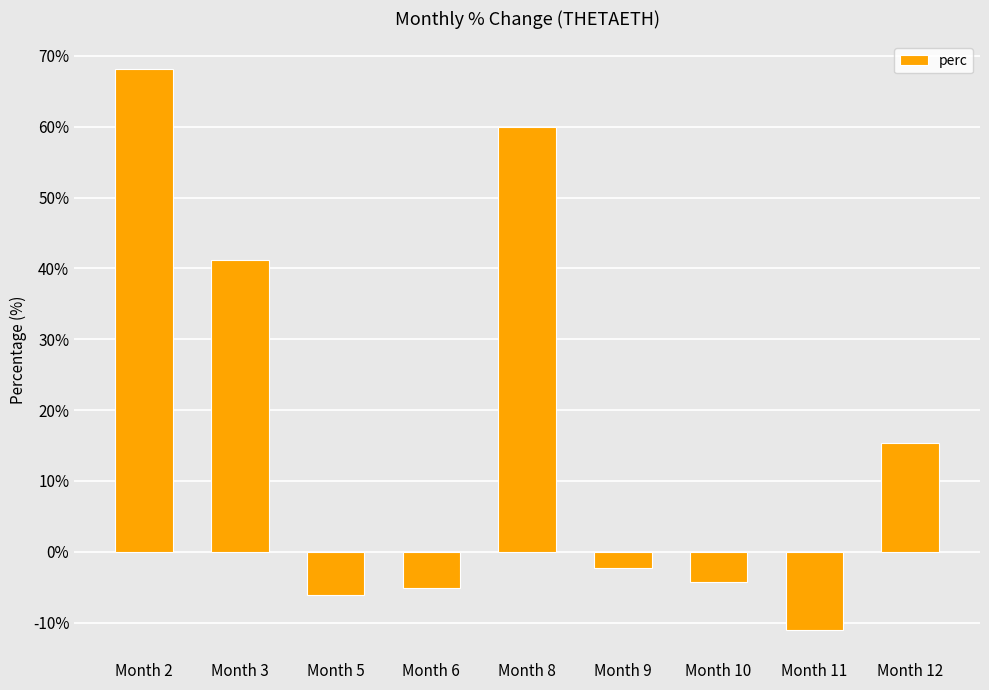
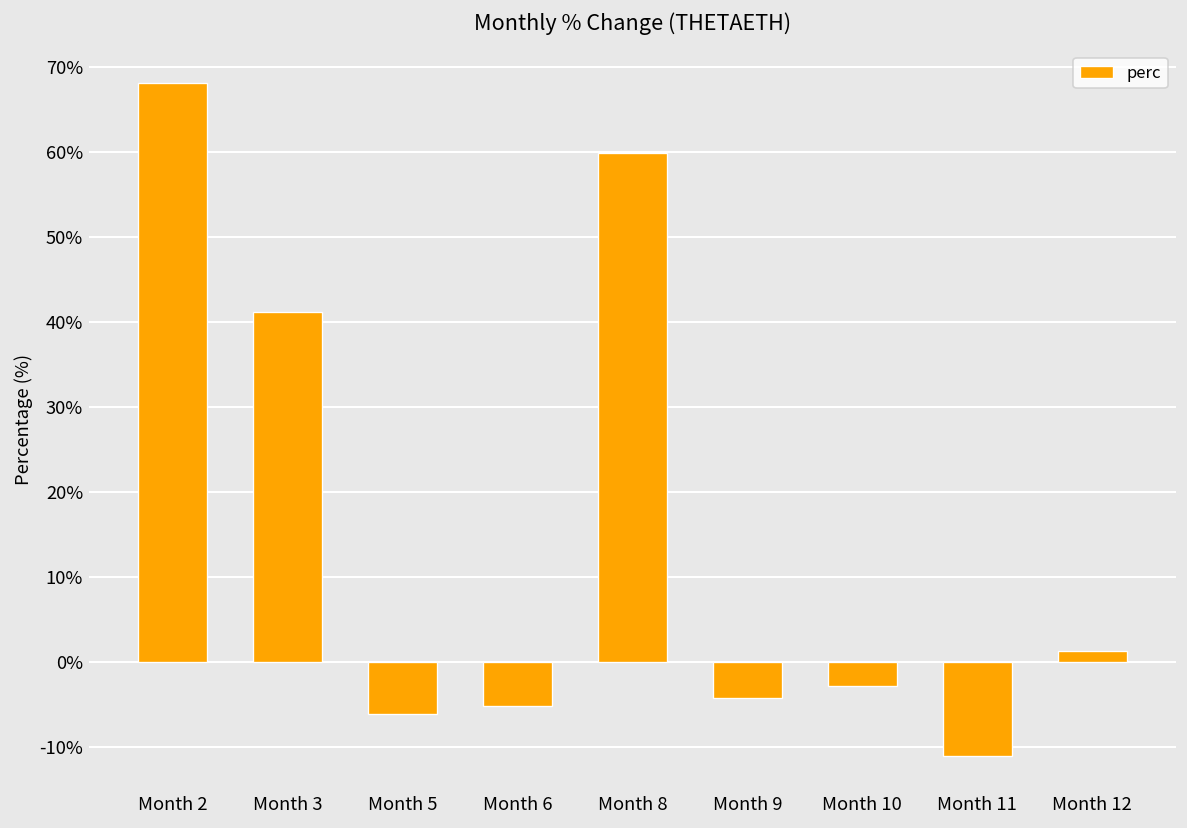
  {
    "Month 2": "68%",
    "Month 3": "41%",
    "Month 5": "-6%",
    "Month 6": "-5%",
    "Month 8": "60%",
-   "Month 9": "-2%",
-   "Month 10": "-4%",
+   "Month 9": "-4%",
+   "Month 10": "-3%",
    "Month 11": "-11%",
-   "Month 12": "15%"
+   "Month 12": "1%"
  }
